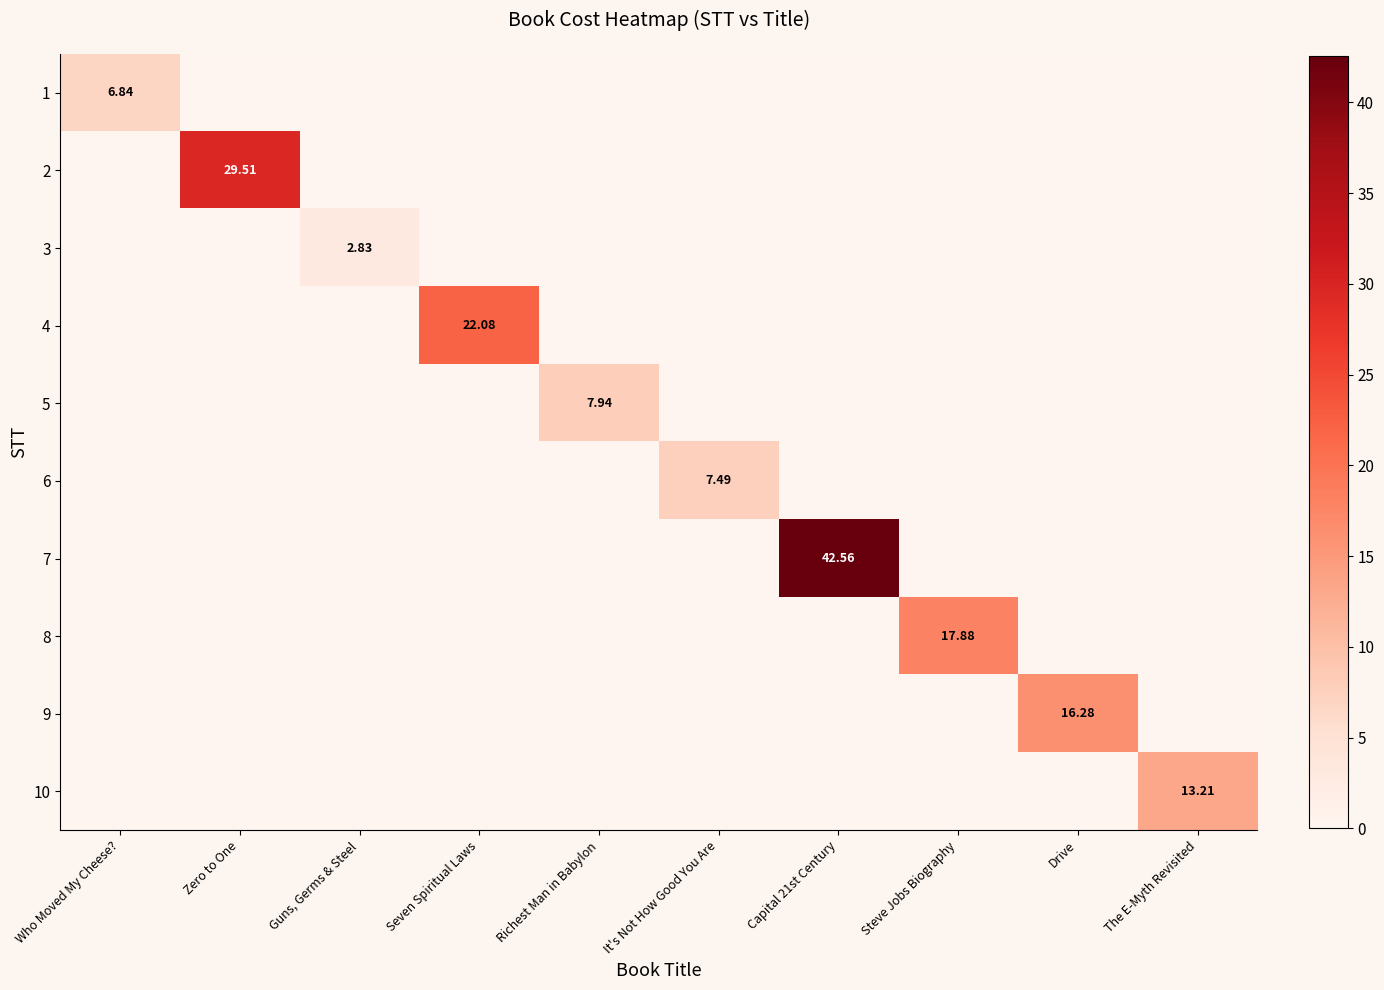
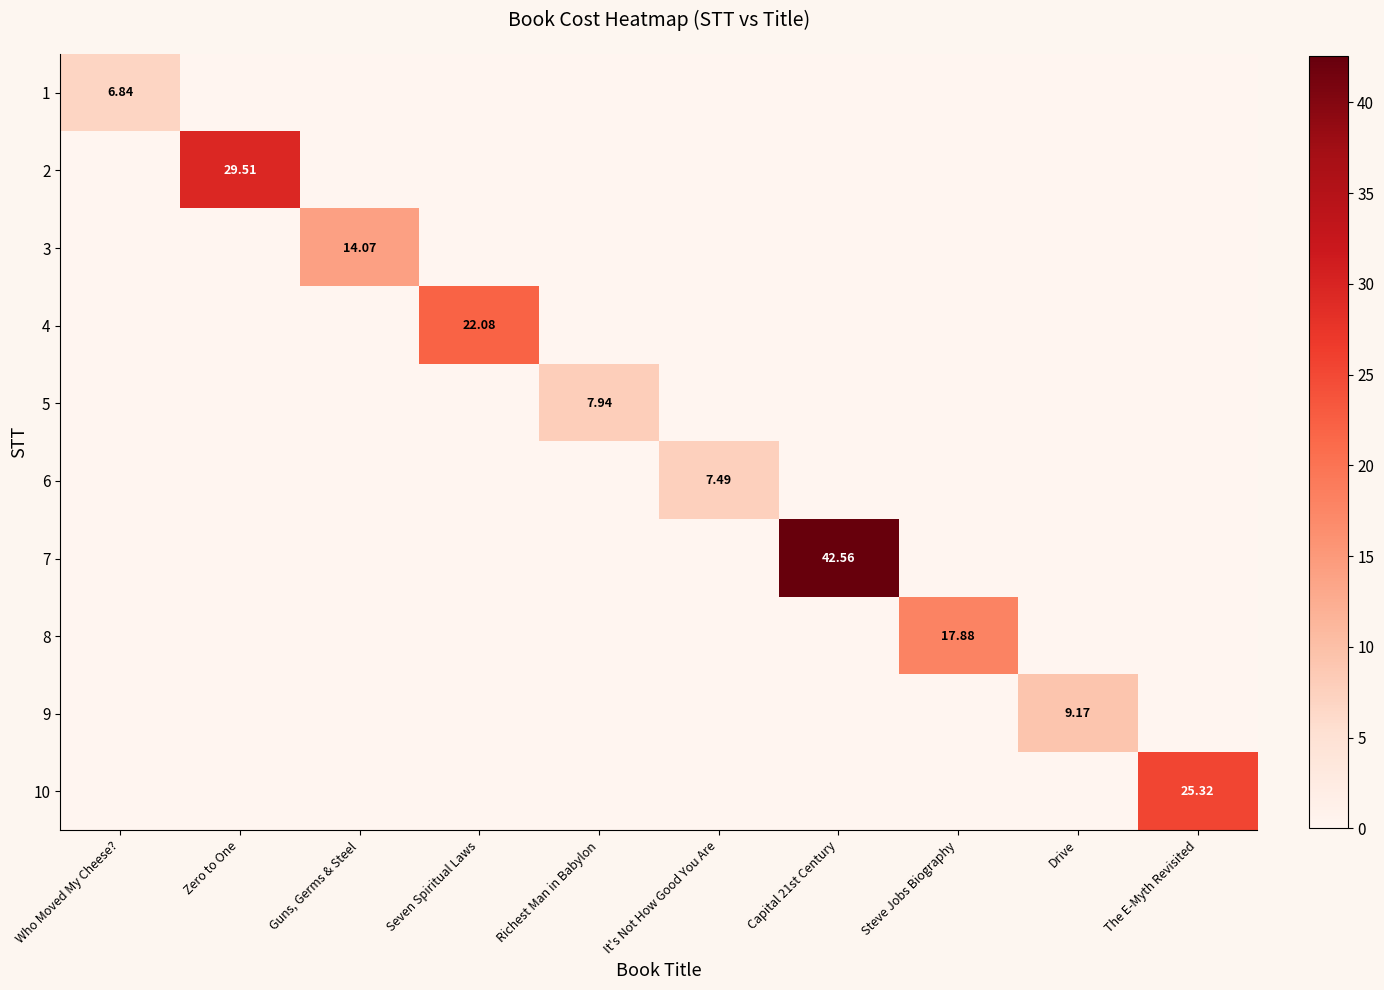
  {
    "1": {
      "Who Moved My Cheese?": 6.84
    },
    "2": {
      "Zero to One": 29.51
    },
    "3": {
-     "Guns, Germs & Steel": 2.83
+     "Guns, Germs & Steel": 14.07
    },
    "4": {
      "Seven Spiritual Laws": 22.08
    },
    "5": {
      "Richest Man in Babylon": 7.94
    },
    "6": {
      "It's Not How Good You Are": 7.49
    },
    "7": {
      "Capital 21st Century": 42.56
    },
    "8": {
      "Steve Jobs Biography": 17.88
    },
    "9": {
-     "Drive": 16.28
+     "Drive": 9.17
    },
    "10": {
-     "The E-Myth Revisited": 13.21
+     "The E-Myth Revisited": 25.32
    }
  }
